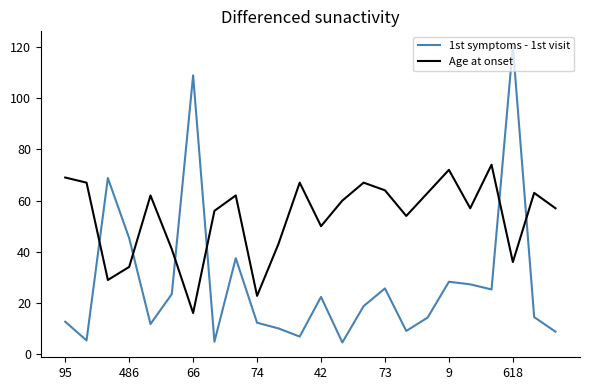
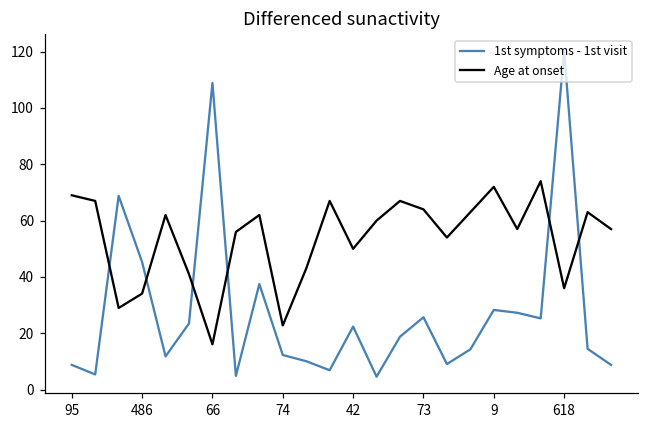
  {
    "1st symptoms - 1st visit": {
-     "95": 13,
+     "95": 9,
      "486": 45,
      "66": 109,
      "74": 12,
      "42": 22,
      "73": 26,
      "9": 28
    },
    "Age at onset": {
      "95": 69,
      "486": 34,
      "66": 16,
      "74": 23,
      "42": 50,
      "73": 64,
      "9": 72,
      "618": 36
    }
  }
